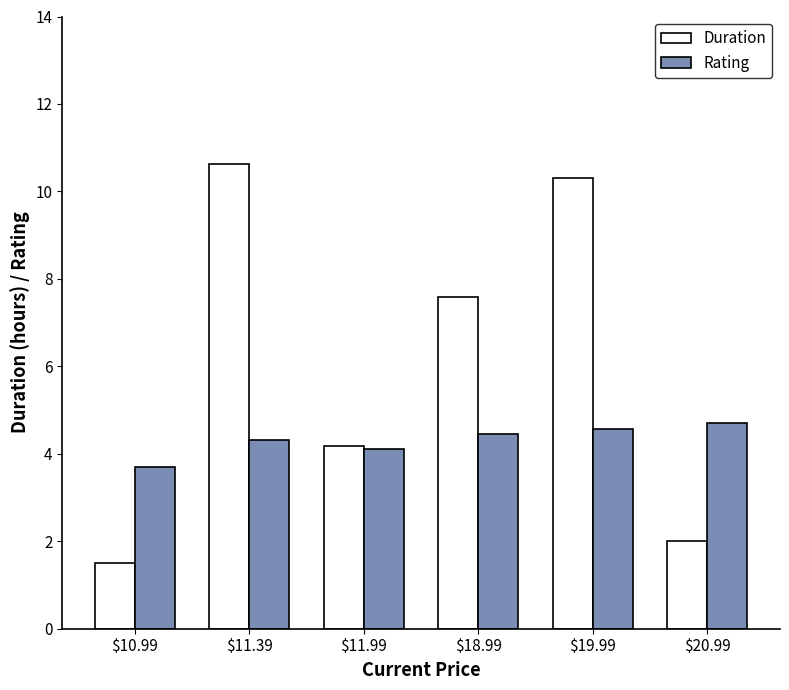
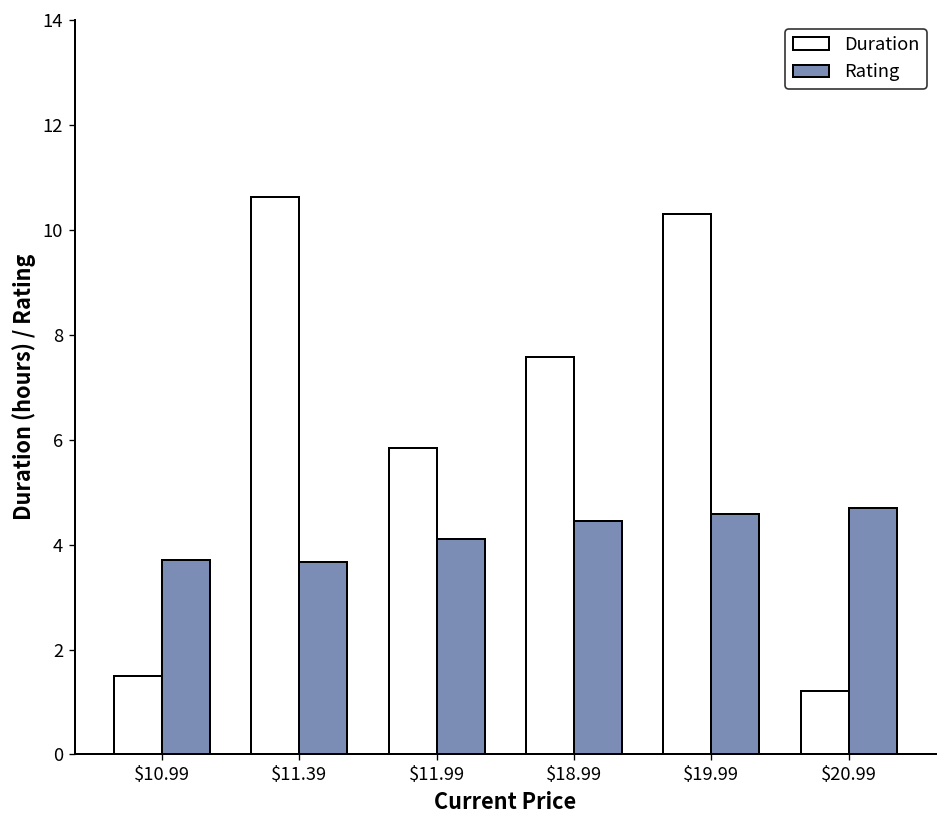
  {
    "Duration": {
      "$10.99": 1.5,
      "$11.39": 10.6,
-     "$11.99": 4.2,
+     "$11.99": 5.8,
      "$18.99": 7.6,
      "$19.99": 10.3,
-     "$20.99": 2.0
+     "$20.99": 1.2
    },
    "Rating": {
      "$10.99": 3.7,
-     "$11.39": 4.3,
+     "$11.39": 3.7,
      "$11.99": 4.1,
      "$18.99": 4.5,
      "$19.99": 4.6,
      "$20.99": 4.7
    }
  }
